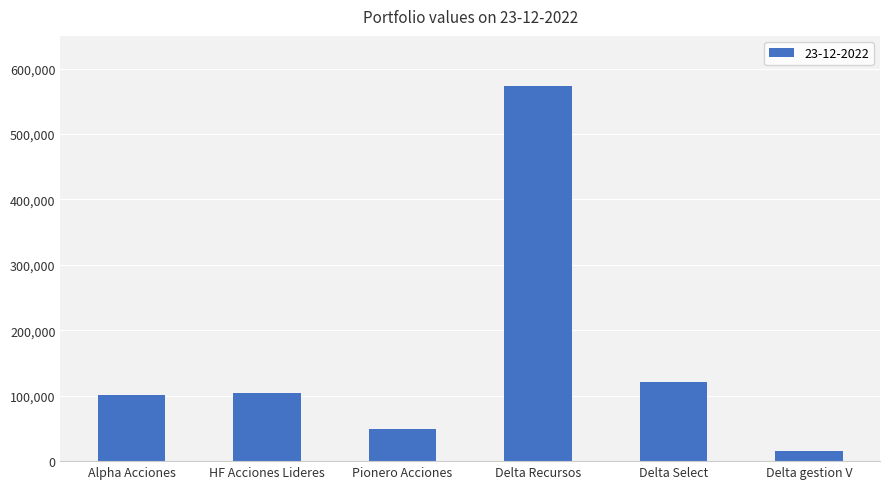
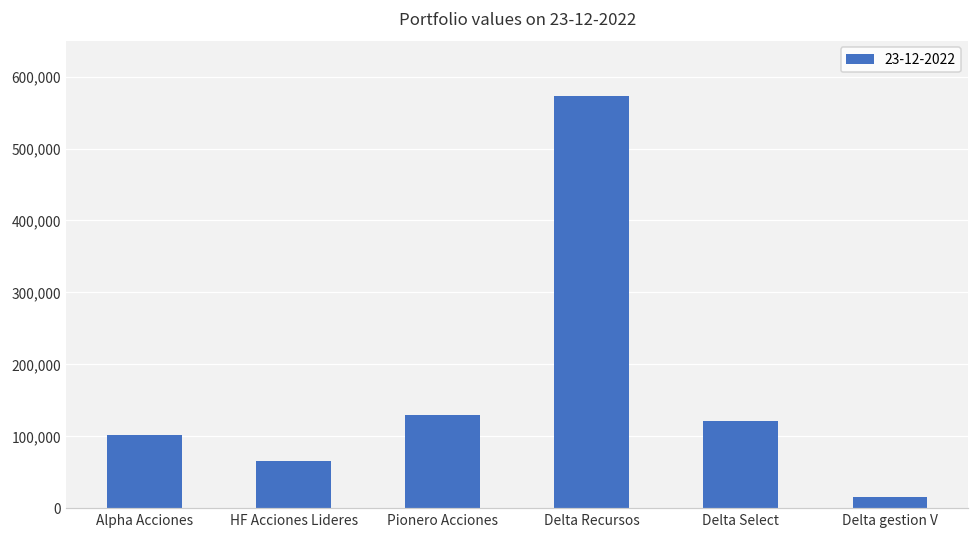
  {
    "Alpha Acciones": "100,000",
-   "HF Acciones Lideres": "100,000",
-   "Pionero Acciones": "50,000",
+   "HF Acciones Lideres": "70,000",
+   "Pionero Acciones": "130,000",
    "Delta Recursos": "570,000",
    "Delta Select": "120,000",
    "Delta gestion V": "20,000"
  }
